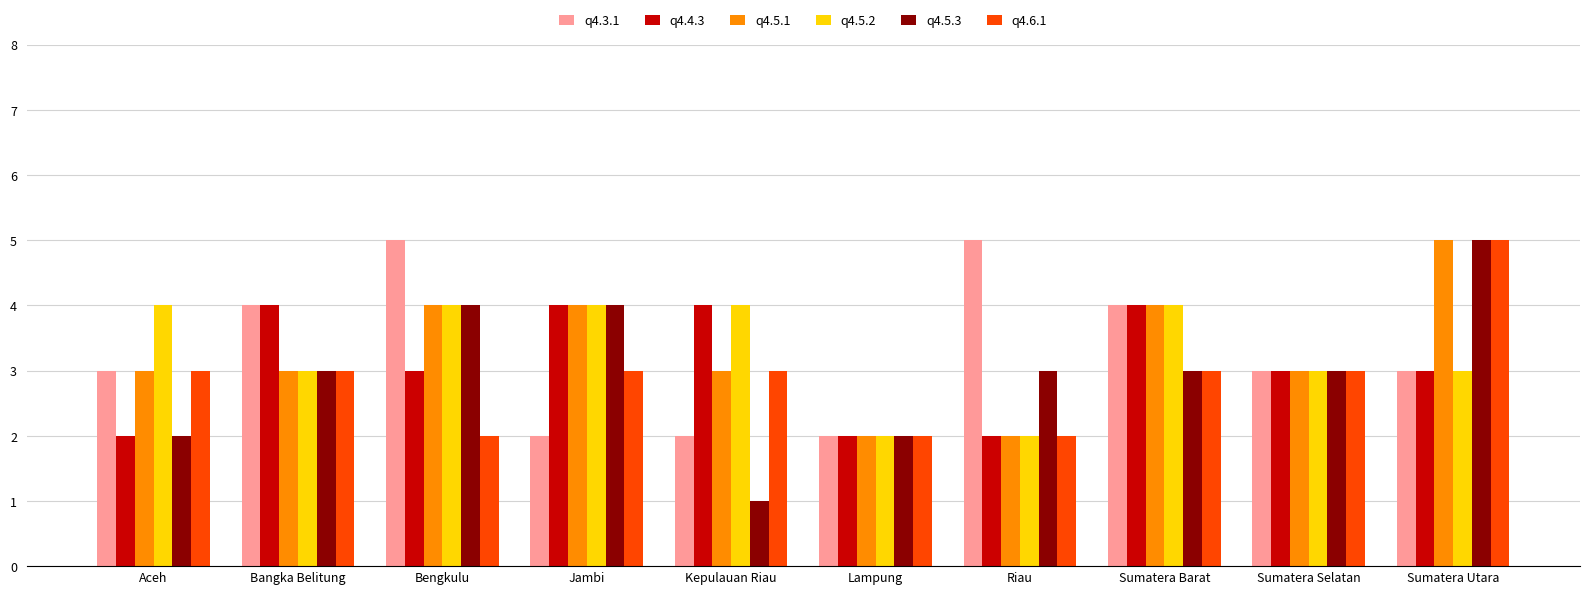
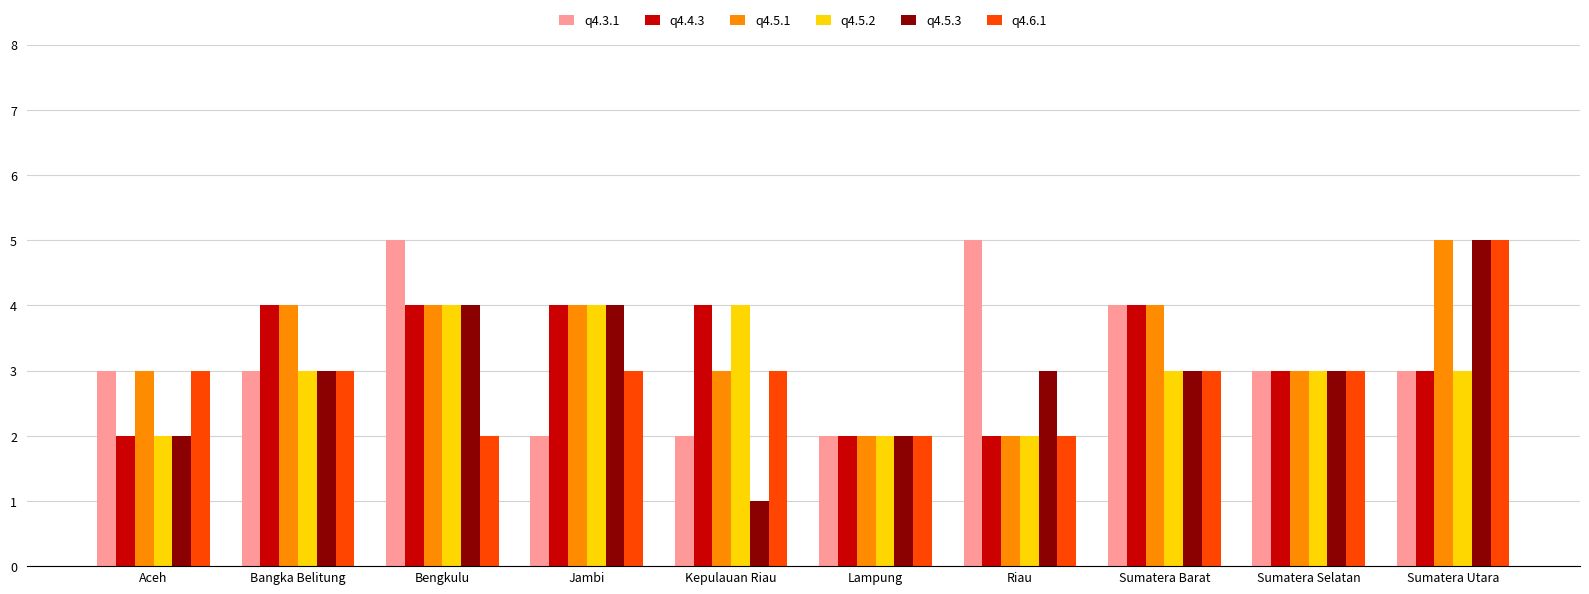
  {
    "q4.3.1": {
      "Aceh": 3,
-     "Bangka Belitung": 4,
+     "Bangka Belitung": 3,
      "Bengkulu": 5,
      "Jambi": 2,
      "Kepulauan Riau": 2,
      "Lampung": 2,
      "Riau": 5,
      "Sumatera Barat": 4,
      "Sumatera Selatan": 3,
      "Sumatera Utara": 3
    },
    "q4.4.3": {
      "Aceh": 2,
      "Bangka Belitung": 4,
-     "Bengkulu": 3,
+     "Bengkulu": 4,
      "Jambi": 4,
      "Kepulauan Riau": 4,
      "Lampung": 2,
      "Riau": 2,
      "Sumatera Barat": 4,
      "Sumatera Selatan": 3,
      "Sumatera Utara": 3
    },
    "q4.5.1": {
      "Aceh": 3,
-     "Bangka Belitung": 3,
+     "Bangka Belitung": 4,
      "Bengkulu": 4,
      "Jambi": 4,
      "Kepulauan Riau": 3,
      "Lampung": 2,
      "Riau": 2,
      "Sumatera Barat": 4,
      "Sumatera Selatan": 3,
      "Sumatera Utara": 5
    },
    "q4.5.2": {
-     "Aceh": 4,
+     "Aceh": 2,
      "Bangka Belitung": 3,
      "Bengkulu": 4,
      "Jambi": 4,
      "Kepulauan Riau": 4,
      "Lampung": 2,
      "Riau": 2,
-     "Sumatera Barat": 4,
+     "Sumatera Barat": 3,
      "Sumatera Selatan": 3,
      "Sumatera Utara": 3
    },
    "q4.5.3": {
      "Aceh": 2,
      "Bangka Belitung": 3,
      "Bengkulu": 4,
      "Jambi": 4,
      "Kepulauan Riau": 1,
      "Lampung": 2,
      "Riau": 3,
      "Sumatera Barat": 3,
      "Sumatera Selatan": 3,
      "Sumatera Utara": 5
    },
    "q4.6.1": {
      "Aceh": 3,
      "Bangka Belitung": 3,
      "Bengkulu": 2,
      "Jambi": 3,
      "Kepulauan Riau": 3,
      "Lampung": 2,
      "Riau": 2,
      "Sumatera Barat": 3,
      "Sumatera Selatan": 3,
      "Sumatera Utara": 5
    }
  }
